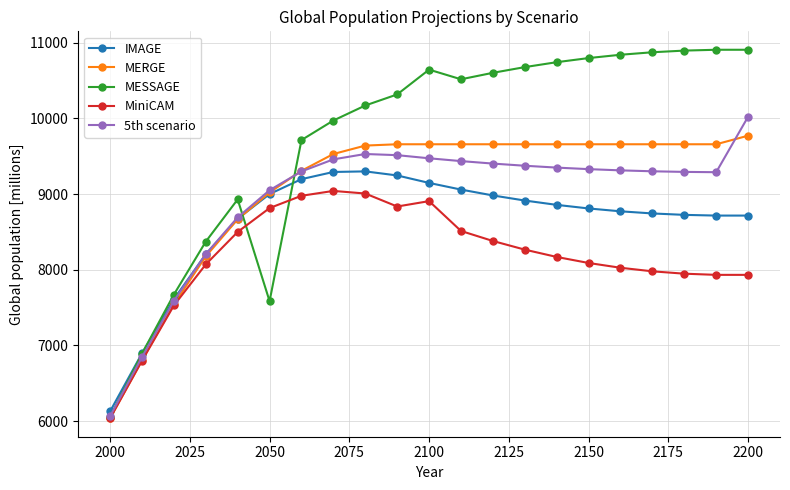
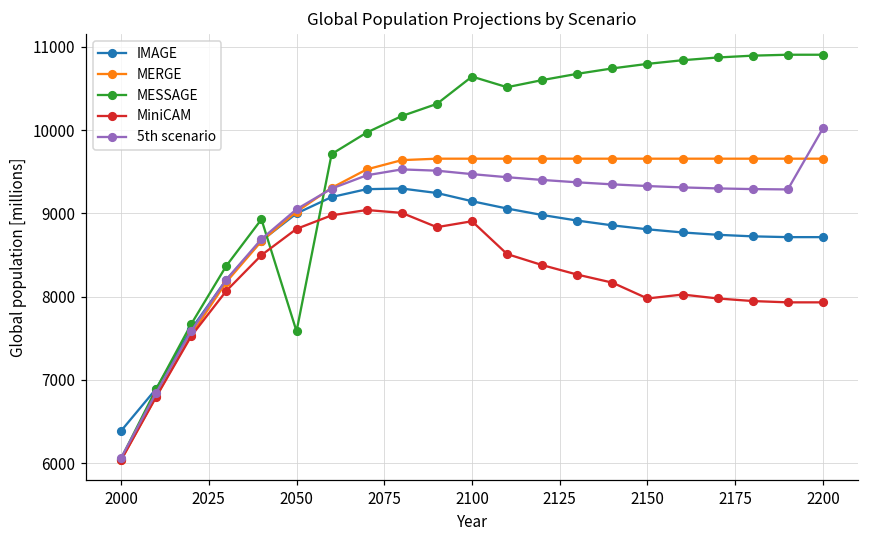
  {
    "IMAGE": {
-     "2000": 6100,
+     "2000": 6400,
      "2100": 9100,
      "2150": 8800,
      "2200": 8700
    },
    "MERGE": {
      "2100": 9700,
      "2150": 9700,
-     "2200": 9800
+     "2200": 9700
    },
    "MESSAGE": {
      "2050": 7600,
      "2100": 10600,
      "2150": 10800,
      "2200": 10900
    },
    "MiniCAM": {
      "2050": 8800,
      "2100": 8900,
-     "2150": 8100,
+     "2150": 8000,
      "2200": 7900
    },
    "5th scenario": {
      "2100": 9500,
      "2150": 9300,
      "2200": 10000
    }
  }
